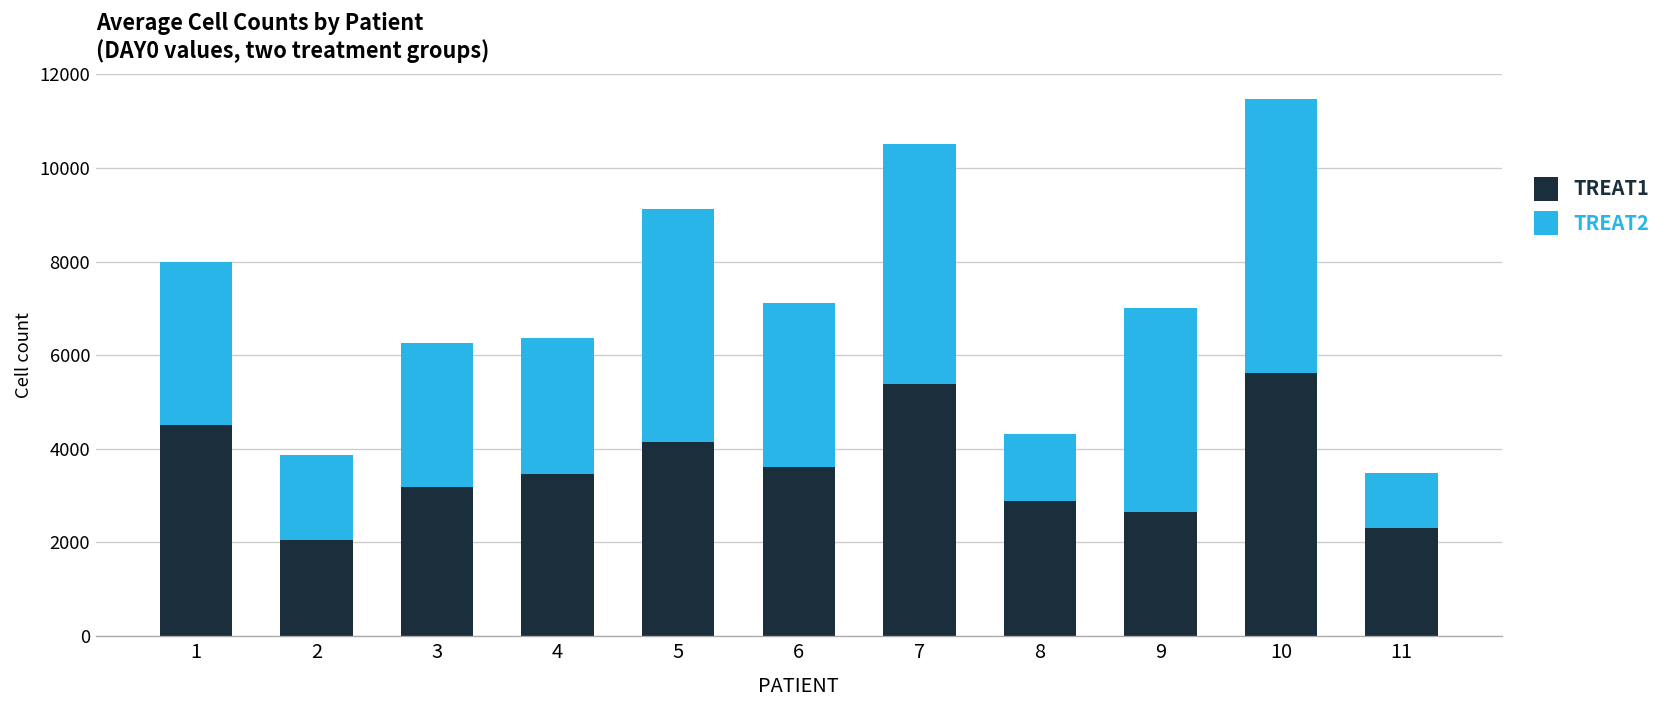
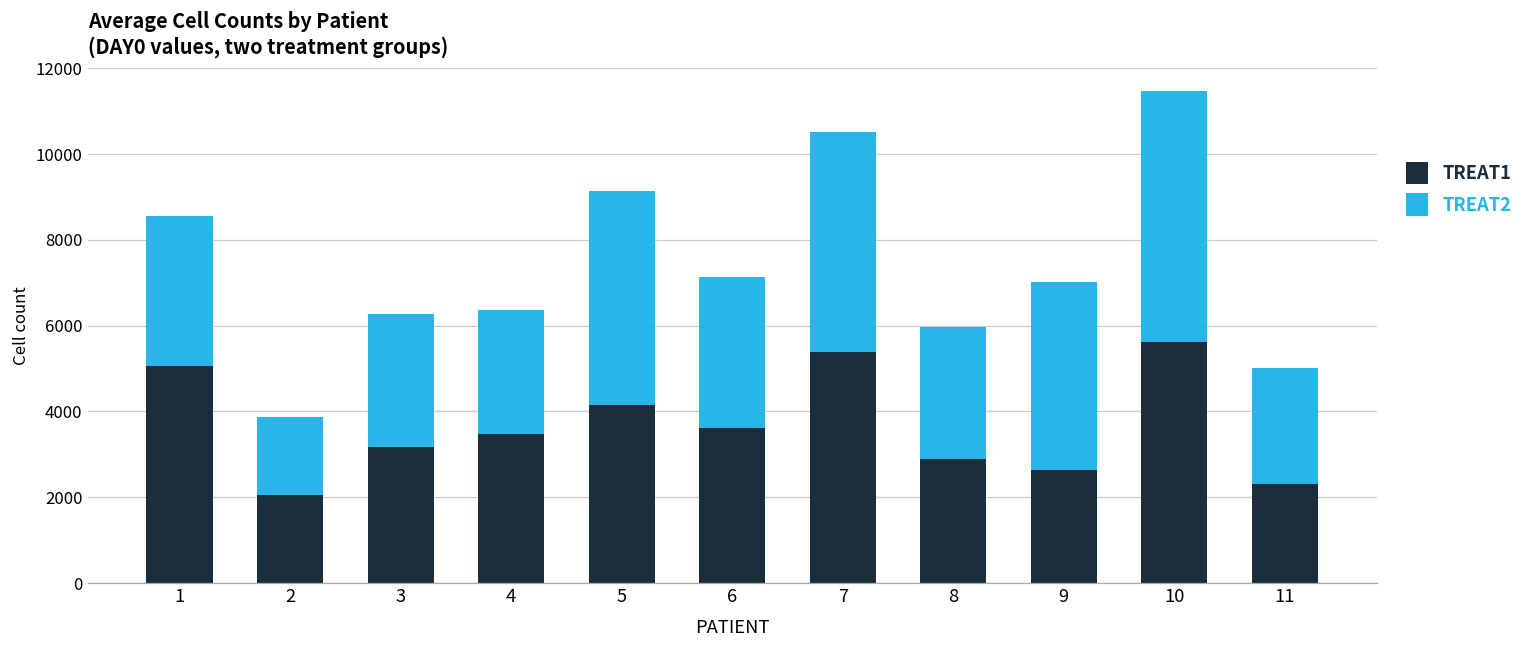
  {
    "TREAT1": {
-     "1": 4500,
+     "1": 5100,
      "2": 2100,
      "3": 3200,
      "4": 3500,
      "5": 4100,
      "6": 3600,
      "7": 5400,
      "8": 2900,
      "9": 2600,
      "10": 5600,
      "11": 2300
    },
    "TREAT2": {
      "1": 3500,
      "2": 1800,
      "3": 3100,
      "4": 2900,
      "5": 5000,
      "6": 3500,
      "7": 5100,
-     "8": 1400,
+     "8": 3100,
      "9": 4400,
      "10": 5800,
-     "11": 1200
+     "11": 2700
    }
  }
